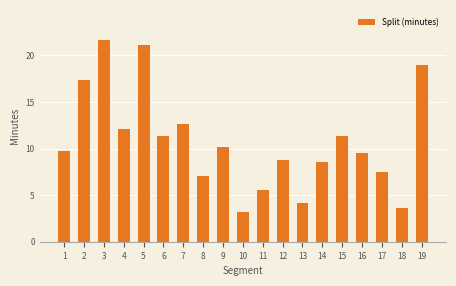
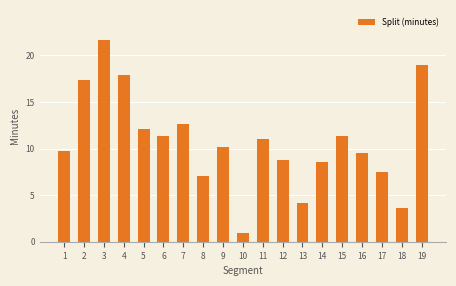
  {
    "1": 10,
    "2": 17,
    "3": 22,
-   "4": 12,
-   "5": 21,
+   "4": 18,
+   "5": 12,
    "6": 11,
    "7": 13,
    "8": 7,
    "9": 10,
-   "10": 3,
-   "11": 6,
+   "10": 1,
+   "11": 11,
    "12": 9,
    "13": 4,
    "14": 9,
    "15": 11,
    "16": 10,
    "17": 7,
    "18": 4,
    "19": 19
  }
